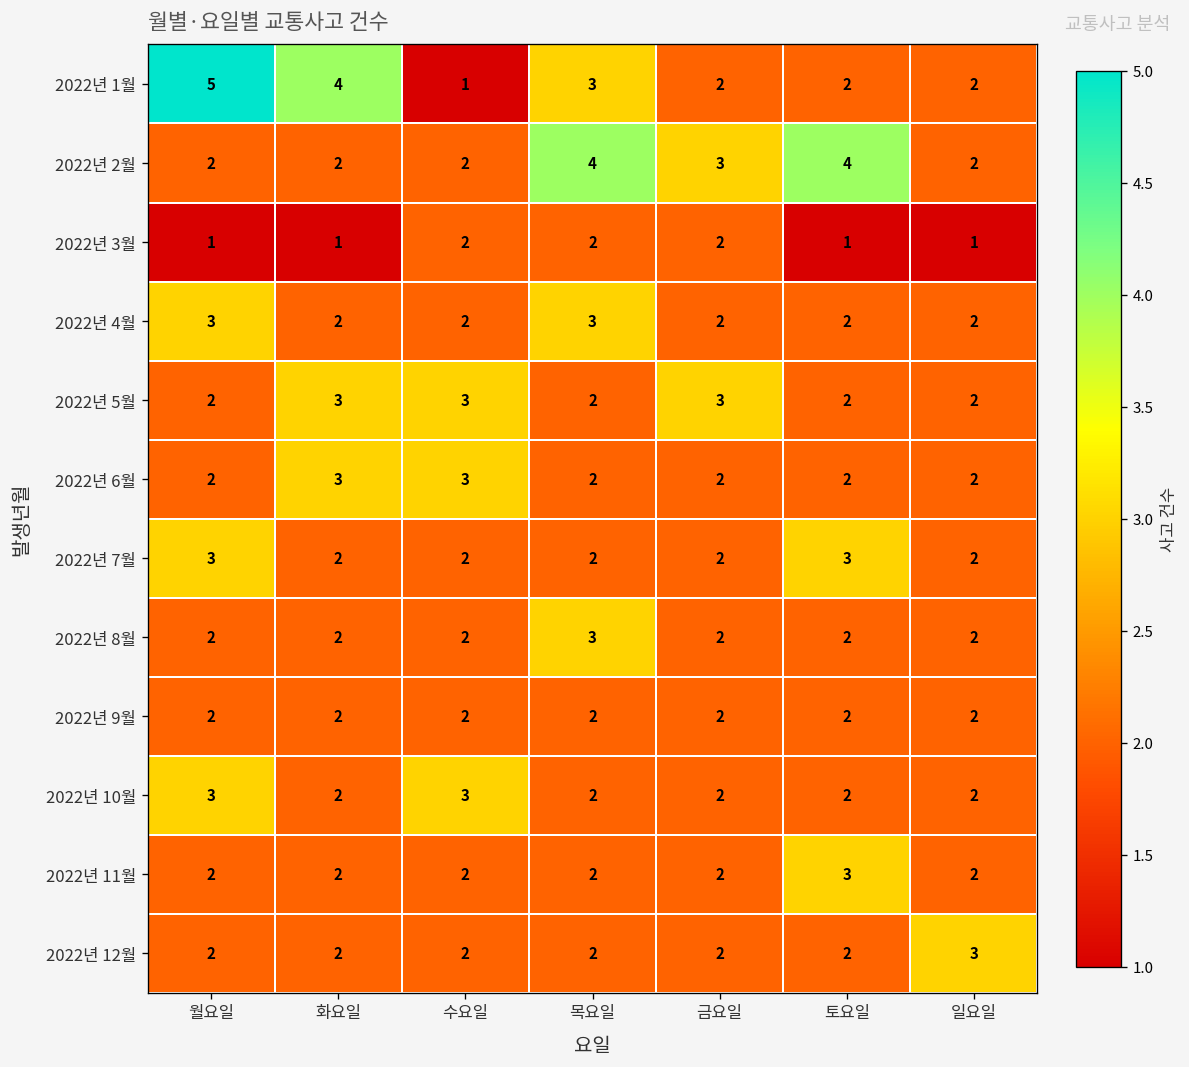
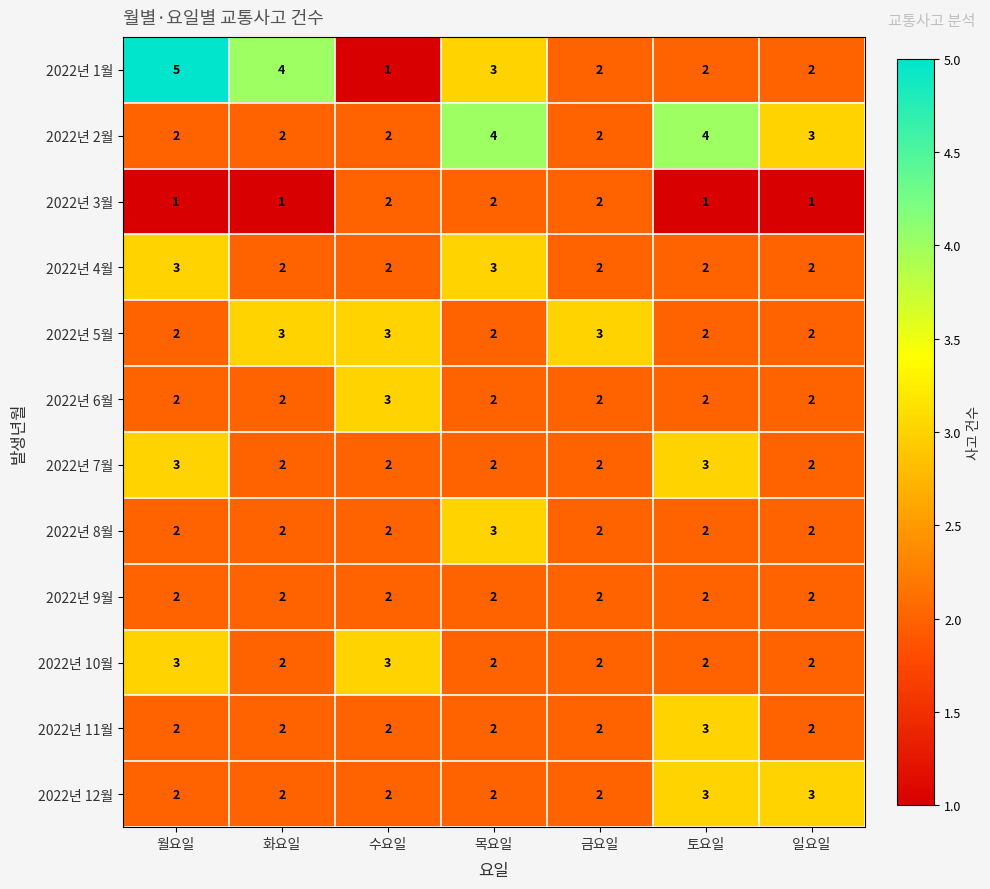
  {
    "2022년 1월": {
      "월요일": 5,
      "화요일": 4,
      "수요일": 1,
      "목요일": 3,
      "금요일": 2,
      "토요일": 2,
      "일요일": 2
    },
    "2022년 2월": {
      "월요일": 2,
      "화요일": 2,
      "수요일": 2,
      "목요일": 4,
-     "금요일": 3,
+     "금요일": 2,
      "토요일": 4,
-     "일요일": 2
+     "일요일": 3
    },
    "2022년 3월": {
      "월요일": 1,
      "화요일": 1,
      "수요일": 2,
      "목요일": 2,
      "금요일": 2,
      "토요일": 1,
      "일요일": 1
    },
    "2022년 4월": {
      "월요일": 3,
      "화요일": 2,
      "수요일": 2,
      "목요일": 3,
      "금요일": 2,
      "토요일": 2,
      "일요일": 2
    },
    "2022년 5월": {
      "월요일": 2,
      "화요일": 3,
      "수요일": 3,
      "목요일": 2,
      "금요일": 3,
      "토요일": 2,
      "일요일": 2
    },
    "2022년 6월": {
      "월요일": 2,
-     "화요일": 3,
+     "화요일": 2,
      "수요일": 3,
      "목요일": 2,
      "금요일": 2,
      "토요일": 2,
      "일요일": 2
    },
    "2022년 7월": {
      "월요일": 3,
      "화요일": 2,
      "수요일": 2,
      "목요일": 2,
      "금요일": 2,
      "토요일": 3,
      "일요일": 2
    },
    "2022년 8월": {
      "월요일": 2,
      "화요일": 2,
      "수요일": 2,
      "목요일": 3,
      "금요일": 2,
      "토요일": 2,
      "일요일": 2
    },
    "2022년 9월": {
      "월요일": 2,
      "화요일": 2,
      "수요일": 2,
      "목요일": 2,
      "금요일": 2,
      "토요일": 2,
      "일요일": 2
    },
    "2022년 10월": {
      "월요일": 3,
      "화요일": 2,
      "수요일": 3,
      "목요일": 2,
      "금요일": 2,
      "토요일": 2,
      "일요일": 2
    },
    "2022년 11월": {
      "월요일": 2,
      "화요일": 2,
      "수요일": 2,
      "목요일": 2,
      "금요일": 2,
      "토요일": 3,
      "일요일": 2
    },
    "2022년 12월": {
      "월요일": 2,
      "화요일": 2,
      "수요일": 2,
      "목요일": 2,
      "금요일": 2,
-     "토요일": 2,
+     "토요일": 3,
      "일요일": 3
    }
  }
